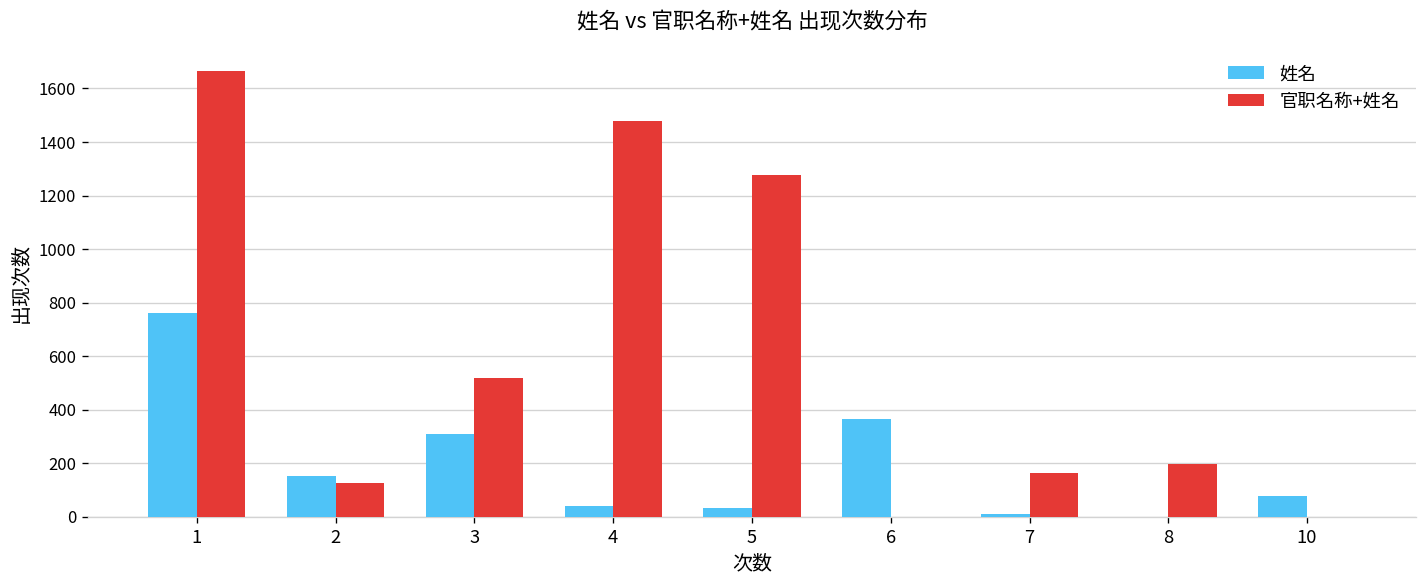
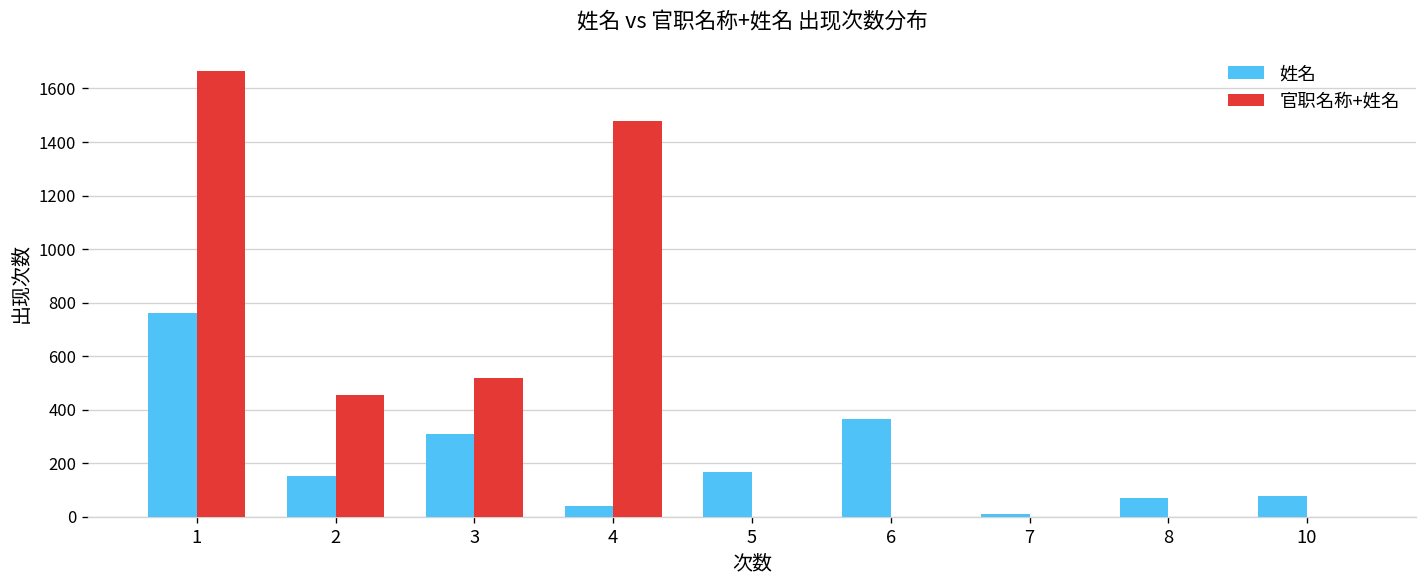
  {
    "姓名": {
      "1": 760,
      "2": 150,
      "3": 310,
      "4": 40,
-     "5": 30,
+     "5": 170,
      "6": 370,
-     "8": 0,
+     "8": 70,
      "10": 80
    },
    "官职名称+姓名": {
      "1": 1670,
-     "2": 130,
+     "2": 460,
      "3": 520,
      "4": 1480,
-     "5": 1280,
+     "5": 0,
      "6": 0,
-     "7": 170,
-     "8": 200,
+     "7": 0,
+     "8": 0,
      "10": 0
    }
  }
